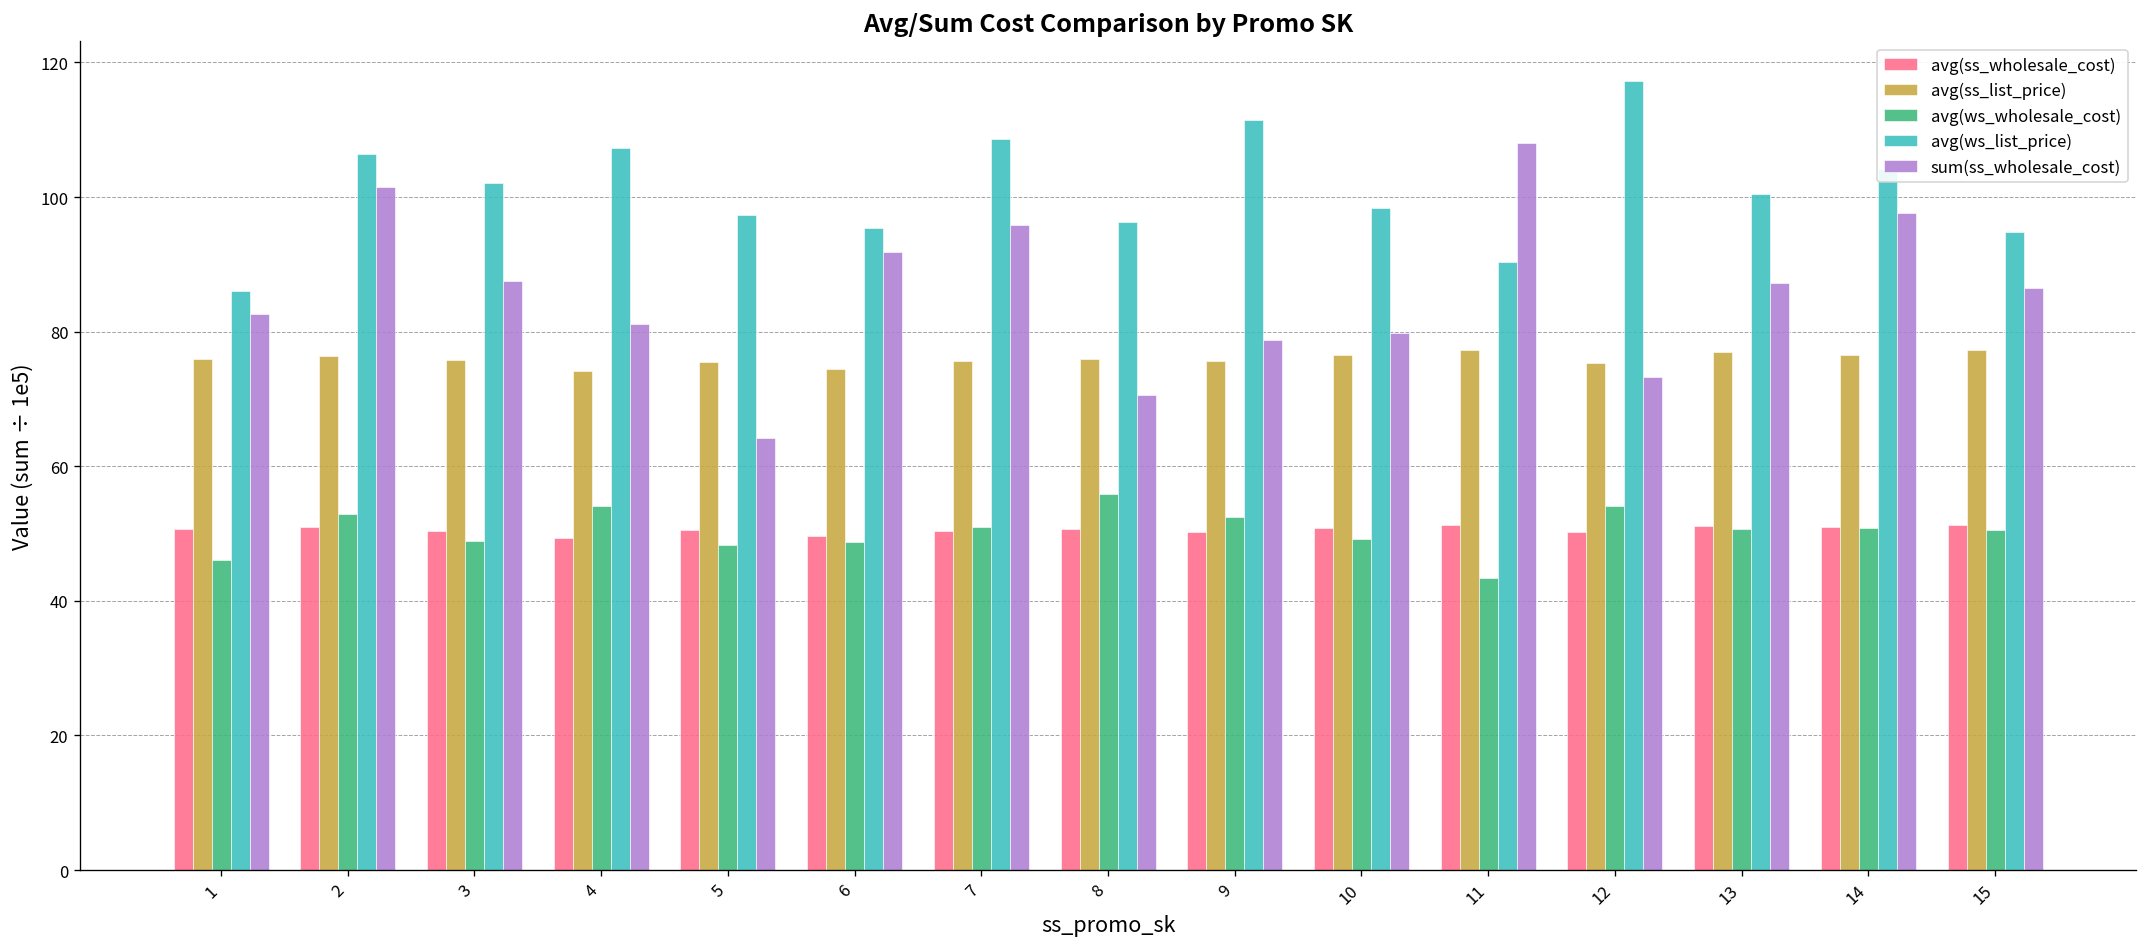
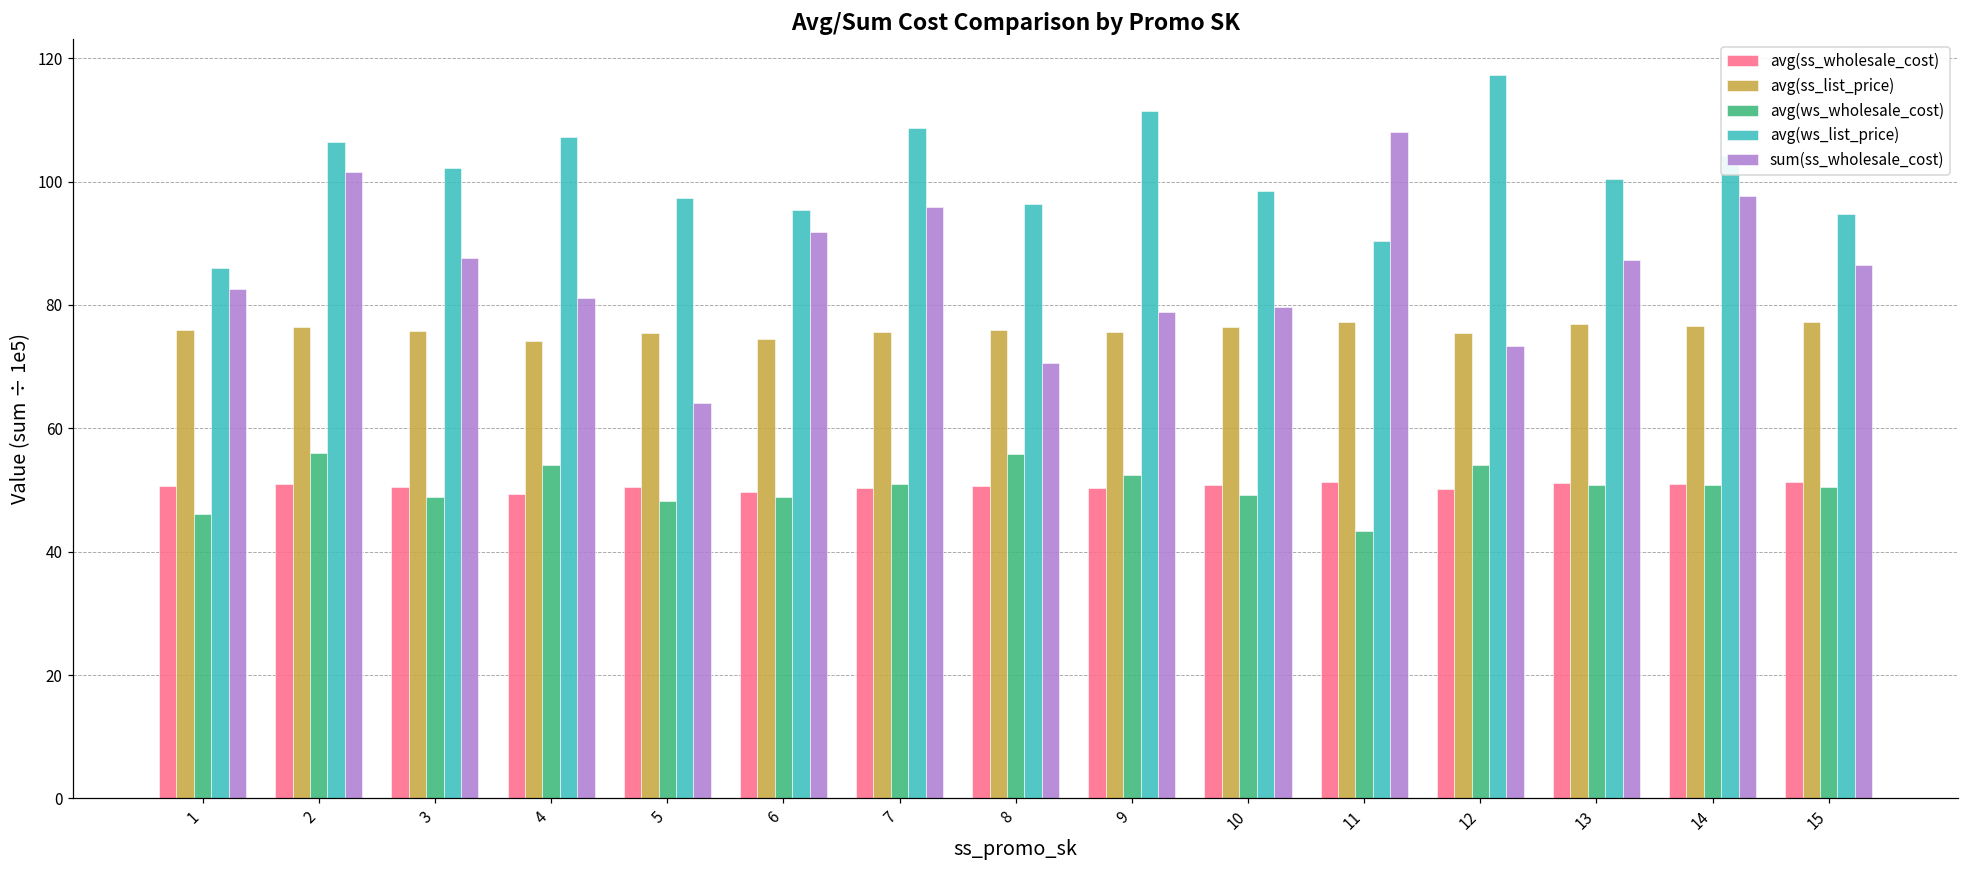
  {
    "avg(ss_wholesale_cost)": {
      "1": 51,
      "2": 51,
      "3": 50,
      "4": 49,
      "5": 51,
      "6": 50,
      "7": 50,
      "8": 51,
      "9": 50,
      "10": 51,
      "11": 51,
      "12": 50,
      "13": 51,
      "14": 51,
      "15": 51
    },
    "avg(ss_list_price)": {
      "1": 76,
      "2": 76,
      "3": 76,
      "4": 74,
      "5": 75,
      "6": 74,
      "7": 76,
      "8": 76,
      "9": 76,
      "10": 76,
      "11": 77,
      "12": 75,
      "13": 77,
      "14": 77,
      "15": 77
    },
    "avg(ws_wholesale_cost)": {
      "1": 46,
-     "2": 53,
+     "2": 56,
      "3": 49,
      "4": 54,
      "5": 48,
      "6": 49,
      "7": 51,
      "8": 56,
      "9": 52,
      "10": 49,
      "11": 43,
      "12": 54,
      "13": 51,
      "14": 51,
      "15": 50
    },
    "avg(ws_list_price)": {
      "1": 86,
      "2": 106,
      "3": 102,
      "4": 107,
      "5": 97,
      "6": 95,
      "7": 109,
      "8": 96,
      "9": 111,
      "10": 98,
      "11": 90,
      "12": 117,
      "13": 100,
      "15": 95
    },
    "sum(ss_wholesale_cost)": {
      "1": 83,
      "2": 101,
      "3": 88,
      "4": 81,
      "5": 64,
      "6": 92,
      "7": 96,
      "8": 71,
      "9": 79,
      "10": 80,
      "11": 108,
      "12": 73,
      "13": 87,
      "14": 98,
      "15": 86
    }
  }
